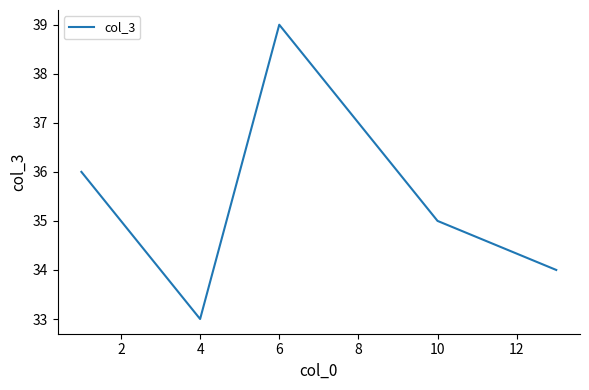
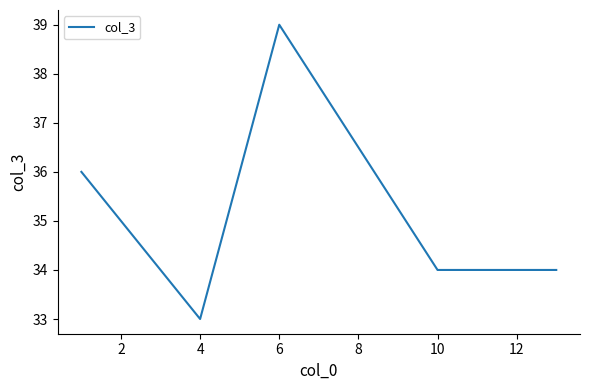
  {
    "4": 33,
    "6": 39,
-   "10": 35
+   "10": 34
  }
